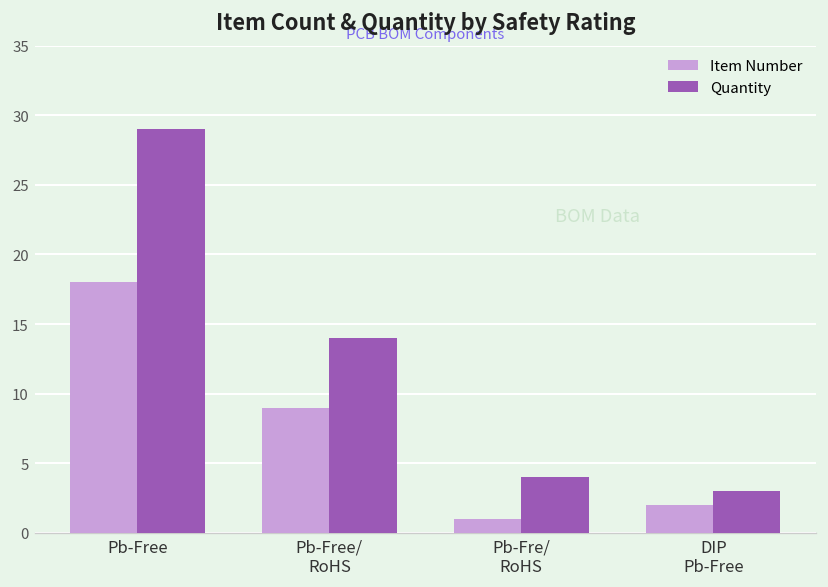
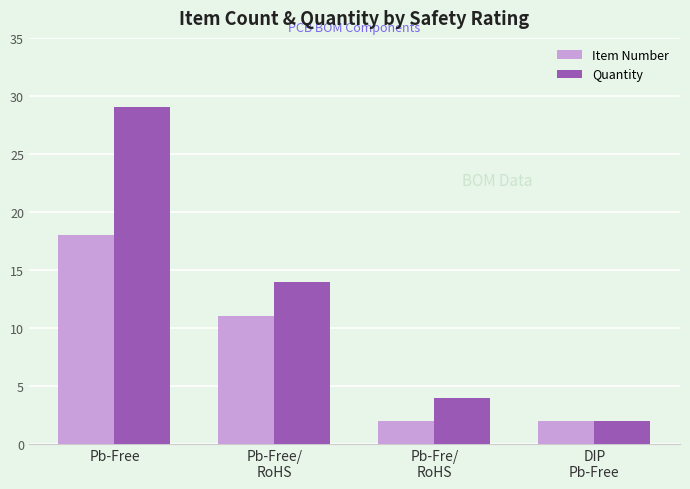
  {
    "Item Number": {
      "Pb-Free": 18,
-     "Pb-Free/ RoHS": 9,
-     "Pb-Fre/ RoHS": 1,
+     "Pb-Free/ RoHS": 11,
+     "Pb-Fre/ RoHS": 2,
      "DIP Pb-Free": 2
    },
    "Quantity": {
      "Pb-Free": 29,
      "Pb-Free/ RoHS": 14,
      "Pb-Fre/ RoHS": 4,
-     "DIP Pb-Free": 3
+     "DIP Pb-Free": 2
    }
  }
